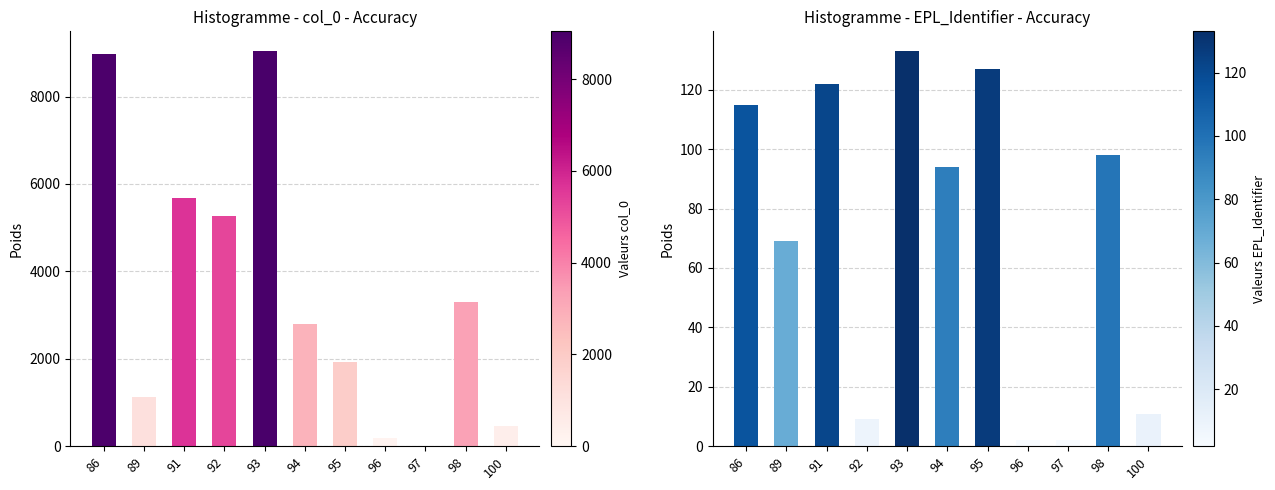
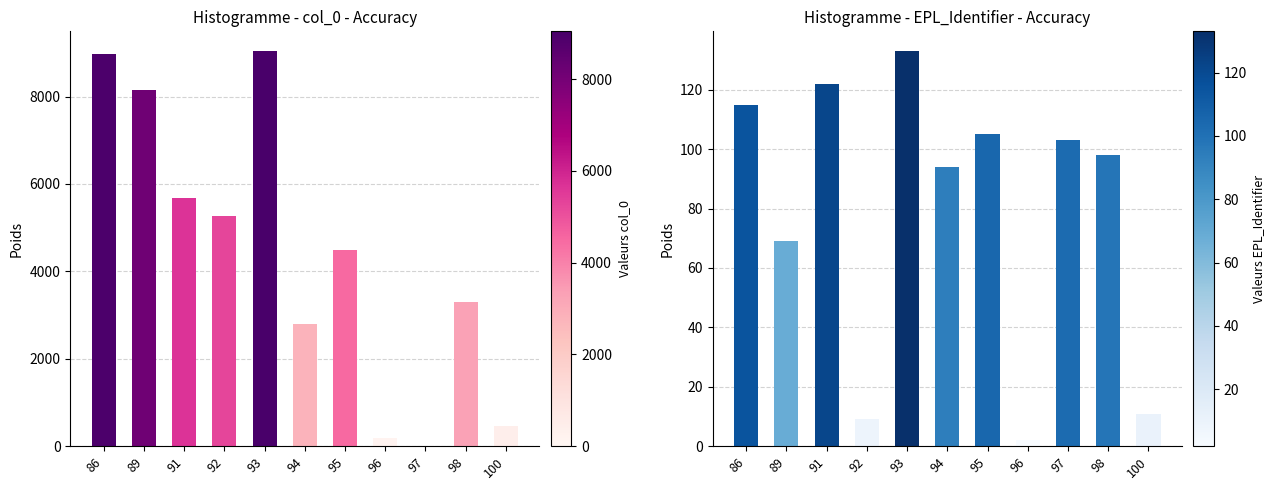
  {
    "Histogramme - col_0 - Accuracy": {
      "86": 9000,
-     "89": 1100,
+     "89": 8100,
      "91": 5700,
      "92": 5300,
      "93": 9000,
      "94": 2800,
-     "95": 1900,
+     "95": 4500,
      "96": 200,
      "97": 0,
      "98": 3300,
      "100": 500
    },
    "Histogramme - EPL_Identifier - Accuracy": {
      "86": 115,
      "89": 69,
      "91": 122,
      "92": 9,
      "93": 133,
      "94": 94,
-     "95": 127,
+     "95": 105,
      "96": 2,
-     "97": 2,
+     "97": 103,
      "98": 98,
      "100": 11
    }
  }
